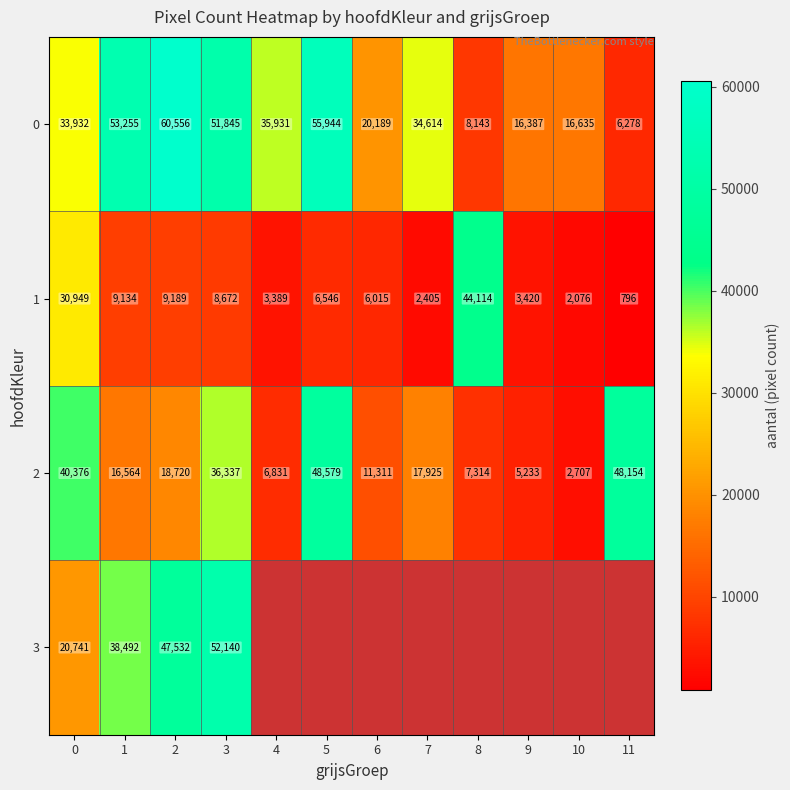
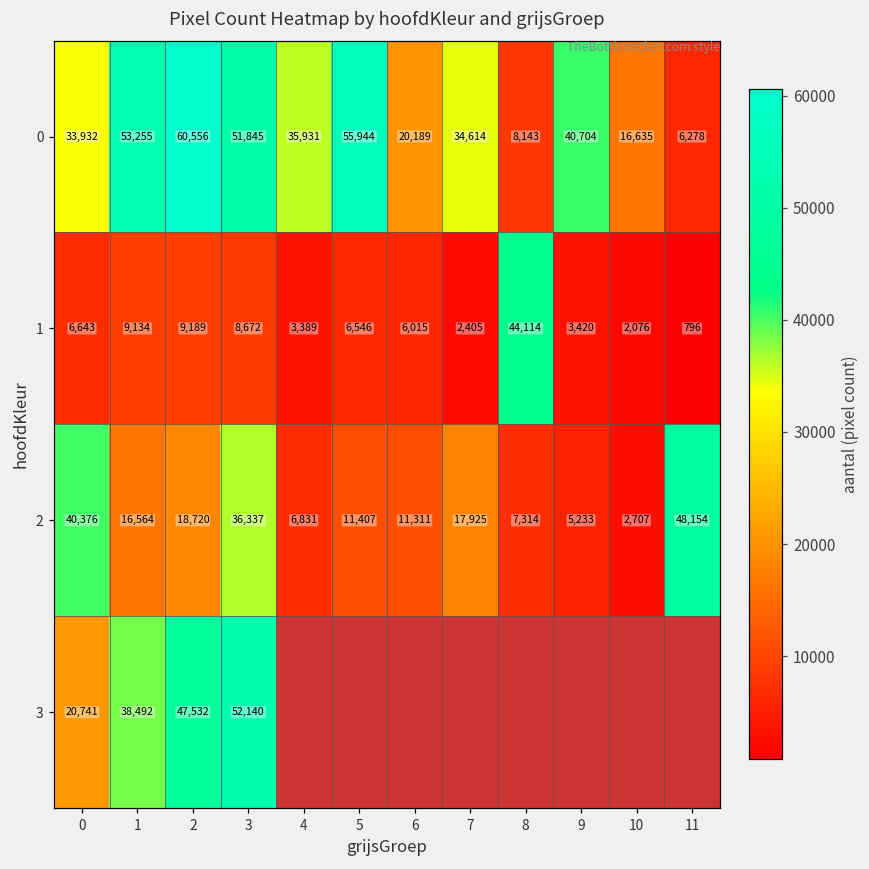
  {
    "0": {
-     "9": "16,387"
+     "9": "40,704"
    },
    "1": {
-     "0": "30,949"
+     "0": "6,643"
    },
    "2": {
-     "5": "48,579"
+     "5": "11,407"
    }
  }
